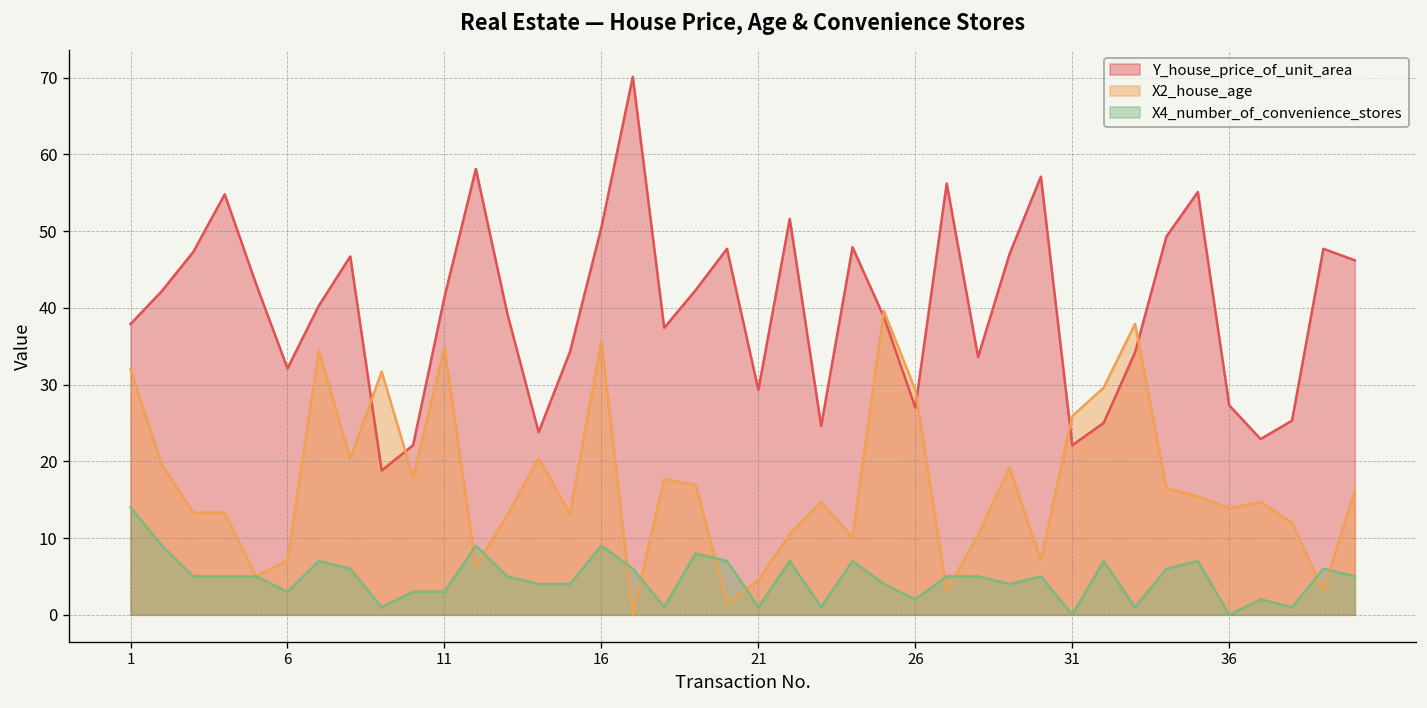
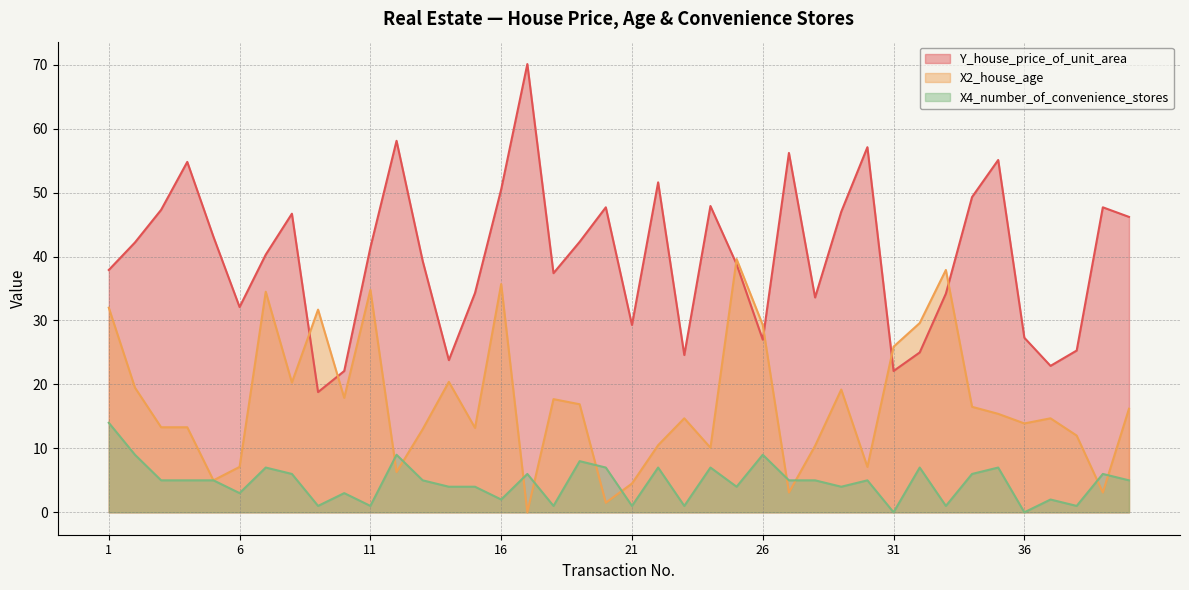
  {
    "X4_number_of_convenience_stores": {
      "1": 14,
      "6": 3,
-     "11": 3,
-     "16": 9,
+     "11": 1,
+     "16": 2,
      "21": 1,
-     "26": 2,
+     "26": 9,
      "31": 0,
      "36": 0
    }
  }
